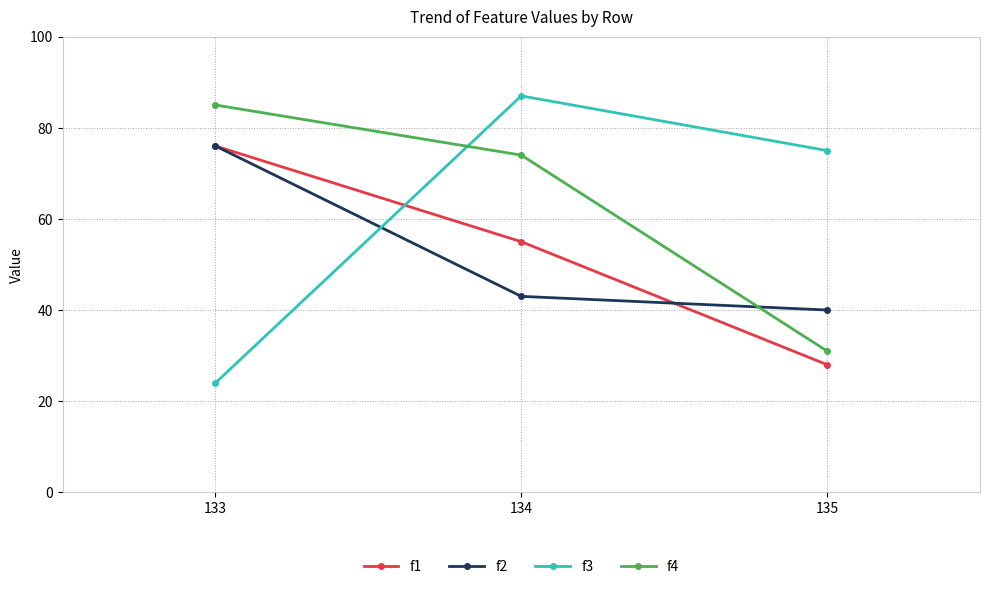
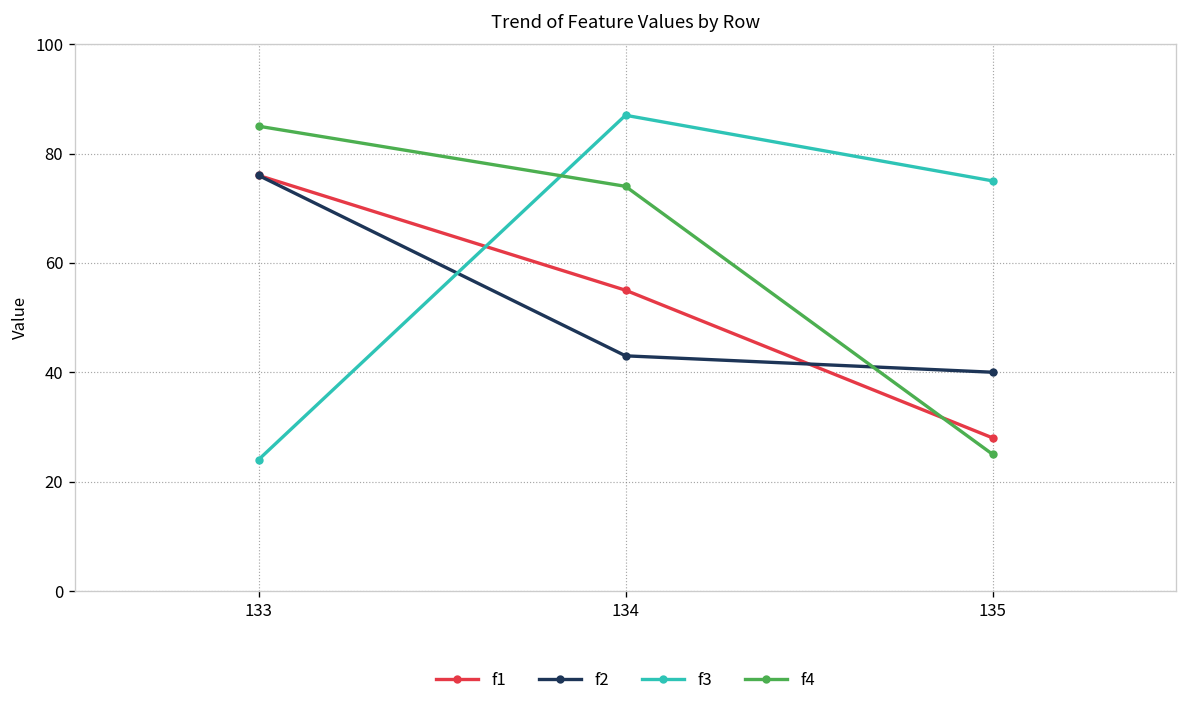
  {
    "f1": {
      "134": 55,
      "135": 28
    },
    "f2": {
      "134": 43,
      "135": 40
    },
    "f3": {
      "133": 24,
      "134": 87,
      "135": 75
    },
    "f4": {
      "133": 85,
      "134": 74,
-     "135": 31
+     "135": 25
    }
  }
